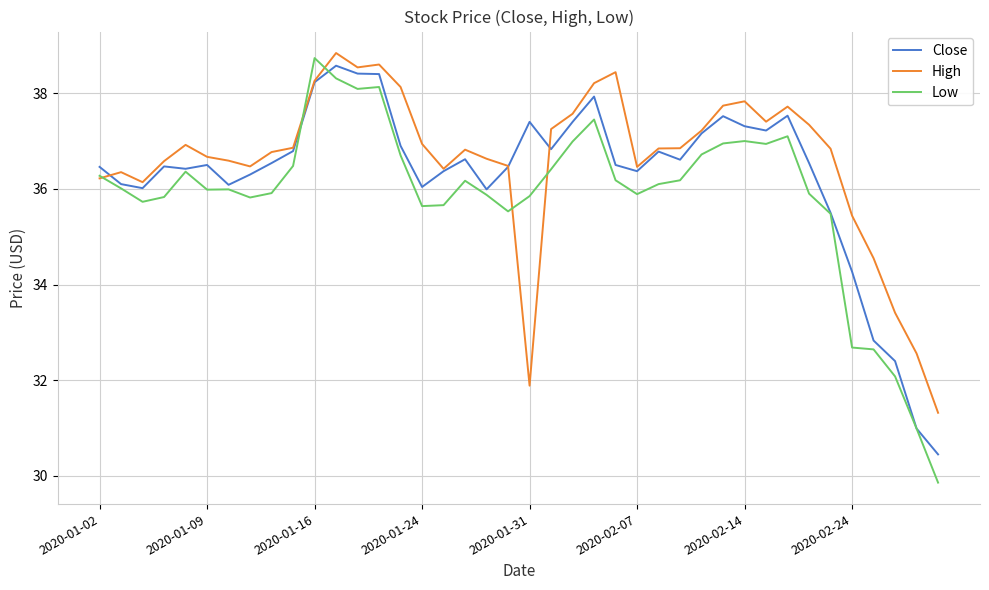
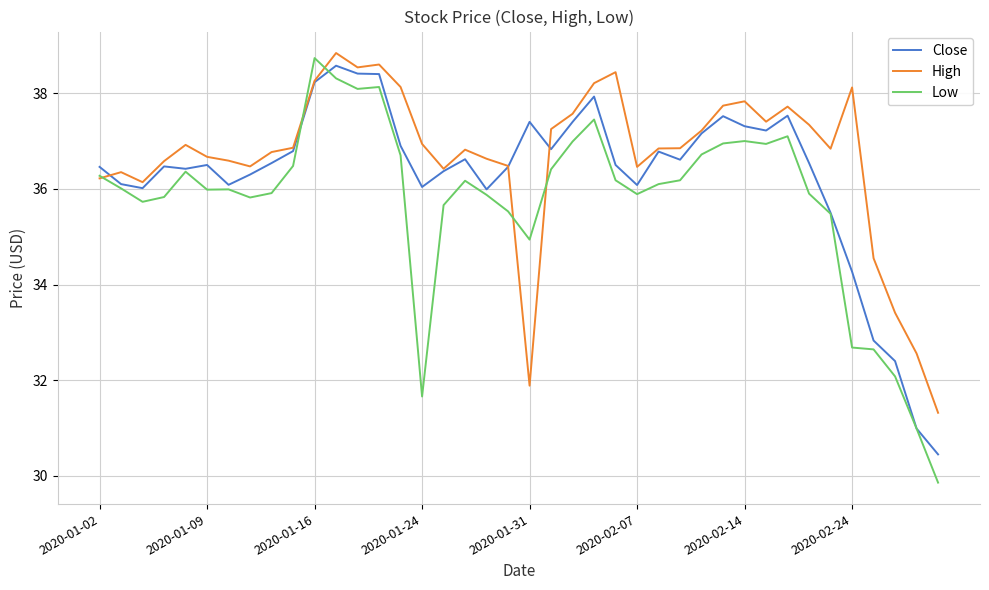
  {
    "Close": {
      "2020-01-02": 36.5,
      "2020-01-09": 36.5,
      "2020-01-24": 36.0,
      "2020-01-31": 37.4,
-     "2020-02-07": 36.4,
+     "2020-02-07": 36.1,
      "2020-02-14": 37.3,
      "2020-02-24": 34.3
    },
    "High": {
      "2020-01-02": 36.2,
      "2020-01-09": 36.7,
      "2020-01-24": 36.9,
      "2020-01-31": 31.9,
      "2020-02-07": 36.5,
      "2020-02-14": 37.8,
-     "2020-02-24": 35.4
+     "2020-02-24": 38.1
    },
    "Low": {
      "2020-01-02": 36.3,
      "2020-01-09": 36.0,
      "2020-01-16": 38.7,
-     "2020-01-24": 35.6,
-     "2020-01-31": 35.8,
+     "2020-01-24": 31.7,
+     "2020-01-31": 34.9,
      "2020-02-07": 35.9,
      "2020-02-14": 37.0,
      "2020-02-24": 32.7
    }
  }
